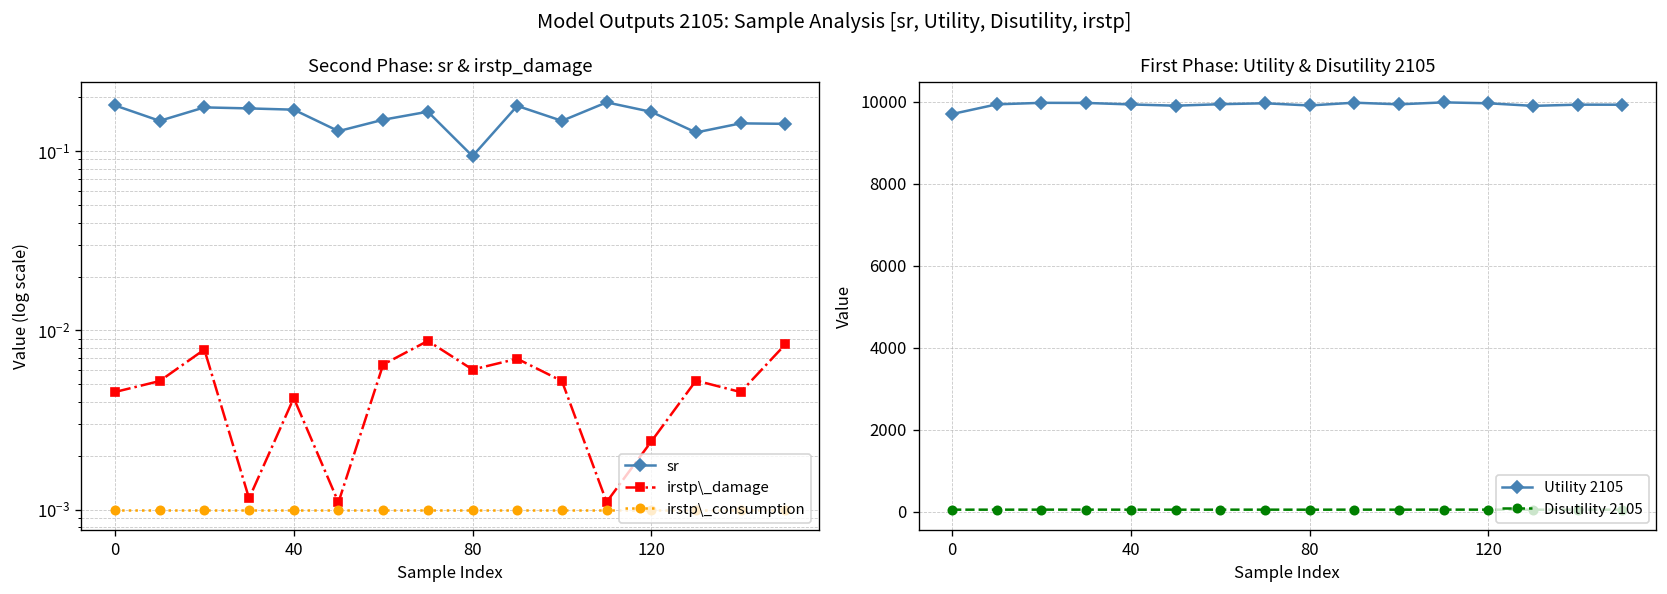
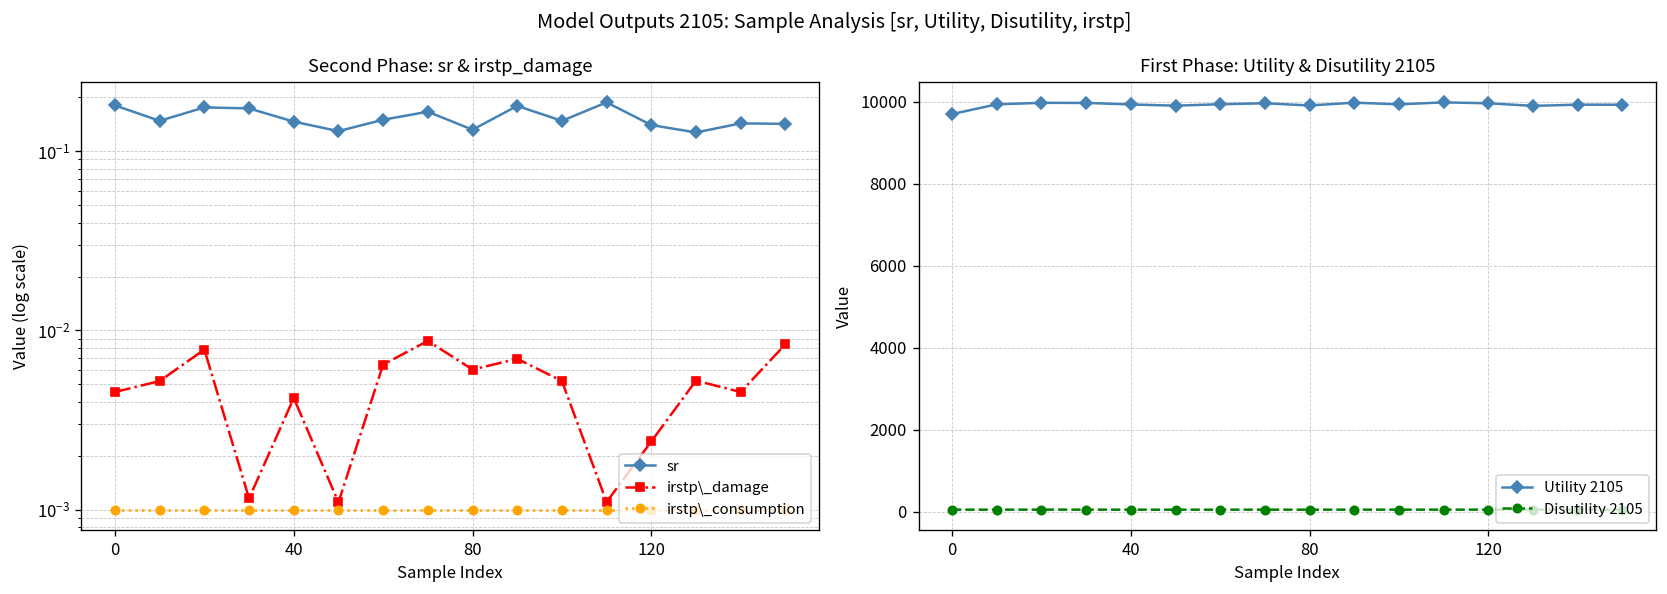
  {
    "Second Phase: sr & irstp_damage": {
      "sr": {
        "0": 0.18,
-       "40": 0.17,
-       "80": 0.09,
-       "120": 0.17
+       "40": 0.15,
+       "80": 0.13,
+       "120": 0.14
      },
      "irstp\\_damage": {
        "0": 0.0045,
        "40": 0.0042,
        "80": 0.0061,
        "120": 0.0024
      },
      "irstp\\_consumption": {
        "0": 0.0010,
        "40": 0.0010,
        "80": 0.0010
      }
    },
    "First Phase: Utility & Disutility 2105": {
      "Utility 2105": {
        "0": 9700,
        "40": 9900,
        "80": 9900,
        "120": 10000
      },
      "Disutility 2105": {
        "0": 0,
        "40": 0,
        "80": 0,
        "120": 0
      }
    }
  }
